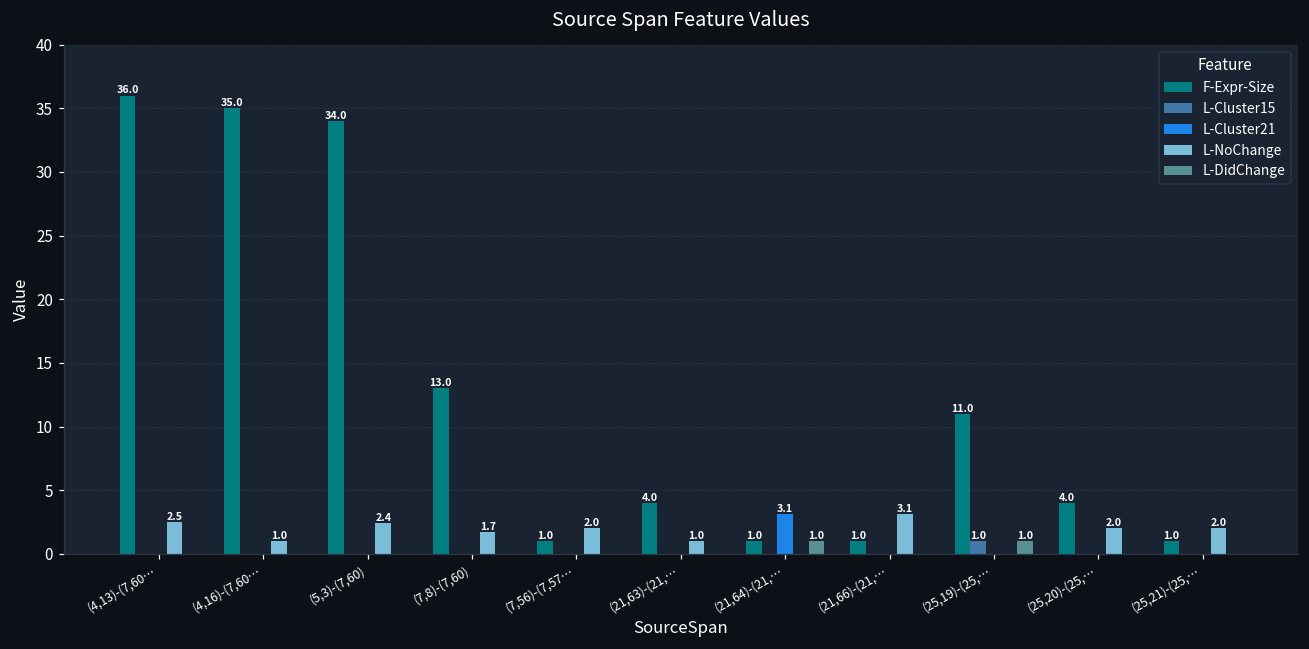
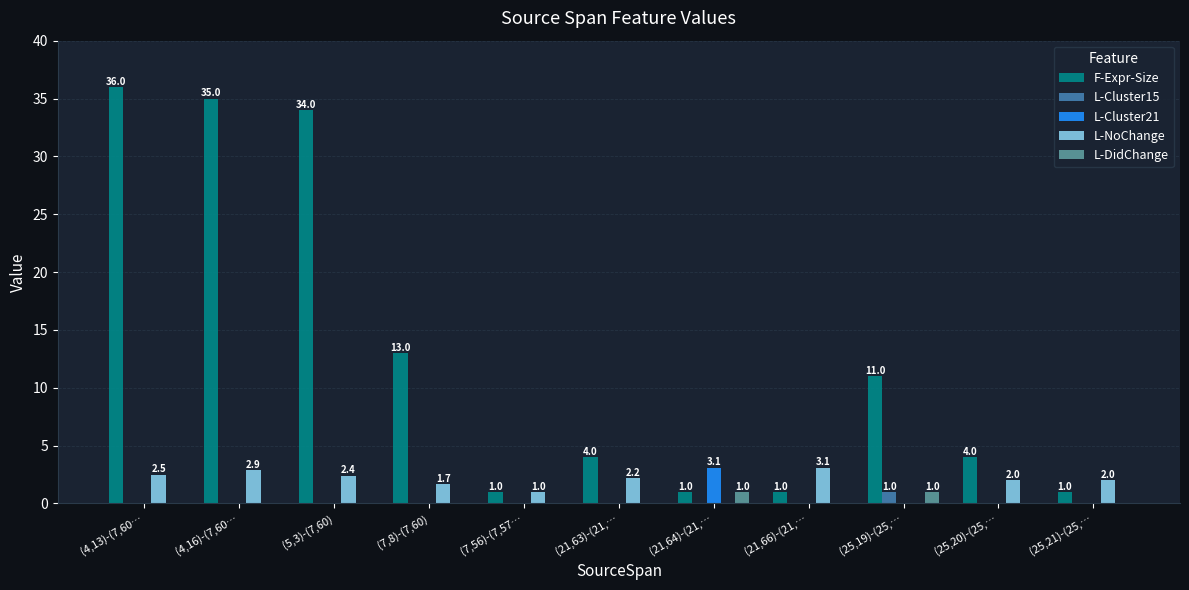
  {
    "F-Expr-Size": {
      "(4,13)-(7,60…": 36.0,
      "(4,16)-(7,60…": 35.0,
      "(5,3)-(7,60)": 34.0,
      "(7,8)-(7,60)": 13.0,
      "(7,56)-(7,57…": 1.0,
      "(21,63)-(21,…": 4.0,
      "(21,64)-(21,…": 1.0,
      "(21,66)-(21,…": 1.0,
      "(25,19)-(25,…": 11.0,
      "(25,20)-(25,…": 4.0,
      "(25,21)-(25,…": 1.0
    },
    "L-Cluster21": {
      "(21,64)-(21,…": 3.1
    },
    "L-NoChange": {
      "(4,13)-(7,60…": 2.5,
-     "(4,16)-(7,60…": 1.0,
+     "(4,16)-(7,60…": 2.9,
      "(5,3)-(7,60)": 2.4,
      "(7,8)-(7,60)": 1.7,
-     "(7,56)-(7,57…": 2.0,
-     "(21,63)-(21,…": 1.0,
+     "(7,56)-(7,57…": 1.0,
+     "(21,63)-(21,…": 2.2,
      "(21,66)-(21,…": 3.1,
      "(25,20)-(25,…": 2.0,
      "(25,21)-(25,…": 2.0
    }
  }
